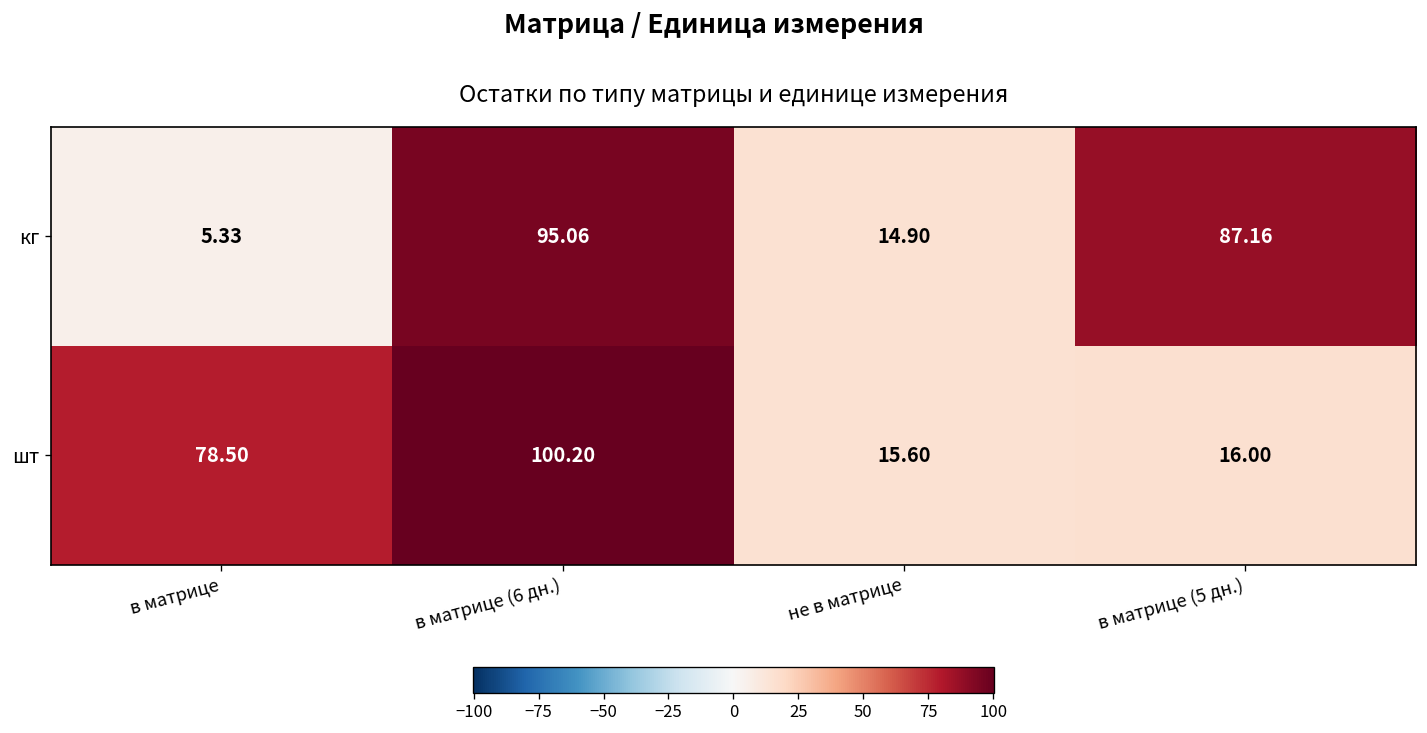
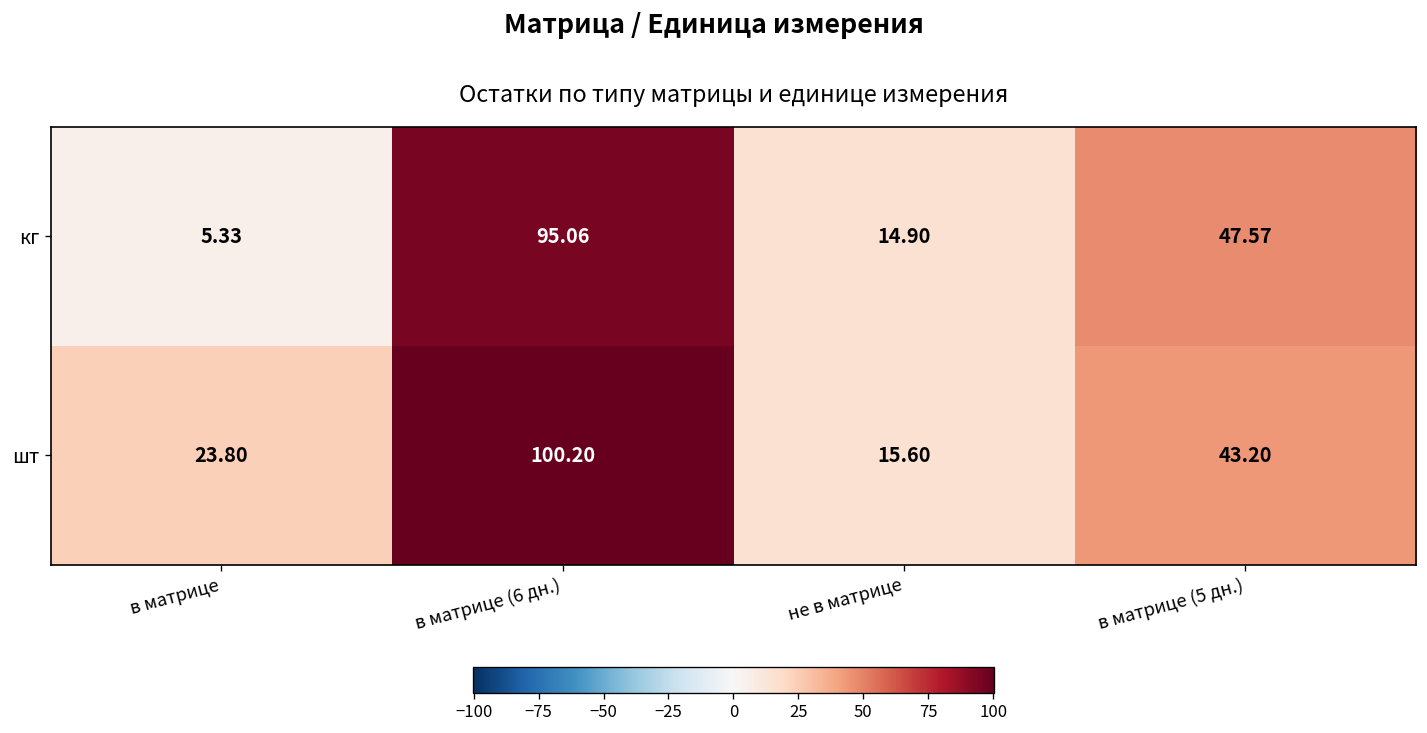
  {
    "кг": {
      "в матрице": 5.33,
      "в матрице (6 дн.)": 95.06,
      "не в матрице": 14.90,
-     "в матрице (5 дн.)": 87.16
+     "в матрице (5 дн.)": 47.57
    },
    "шт": {
-     "в матрице": 78.50,
+     "в матрице": 23.80,
      "в матрице (6 дн.)": 100.20,
      "не в матрице": 15.60,
-     "в матрице (5 дн.)": 16.00
+     "в матрице (5 дн.)": 43.20
    }
  }
